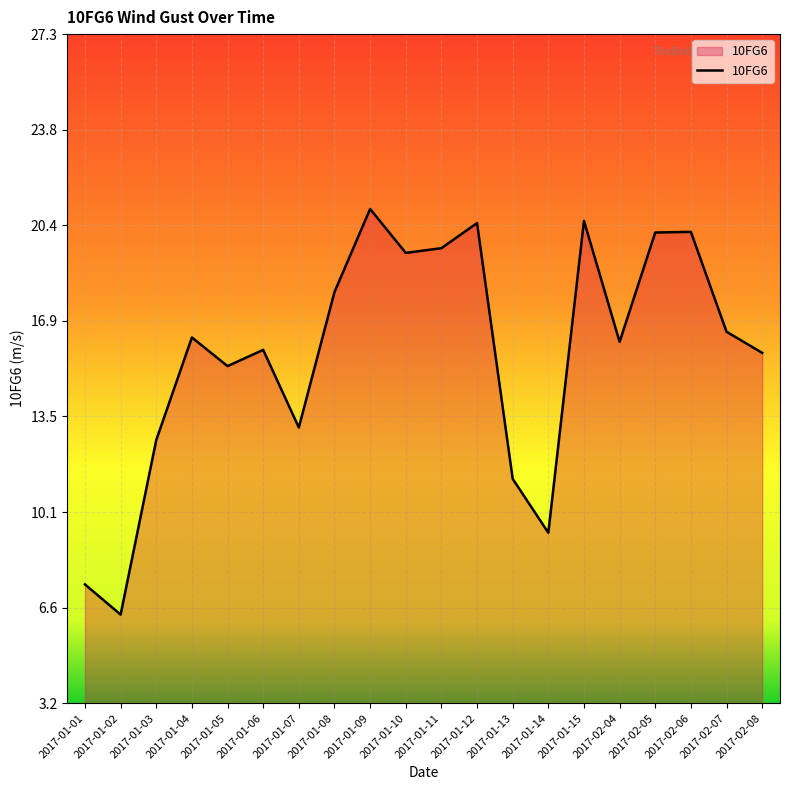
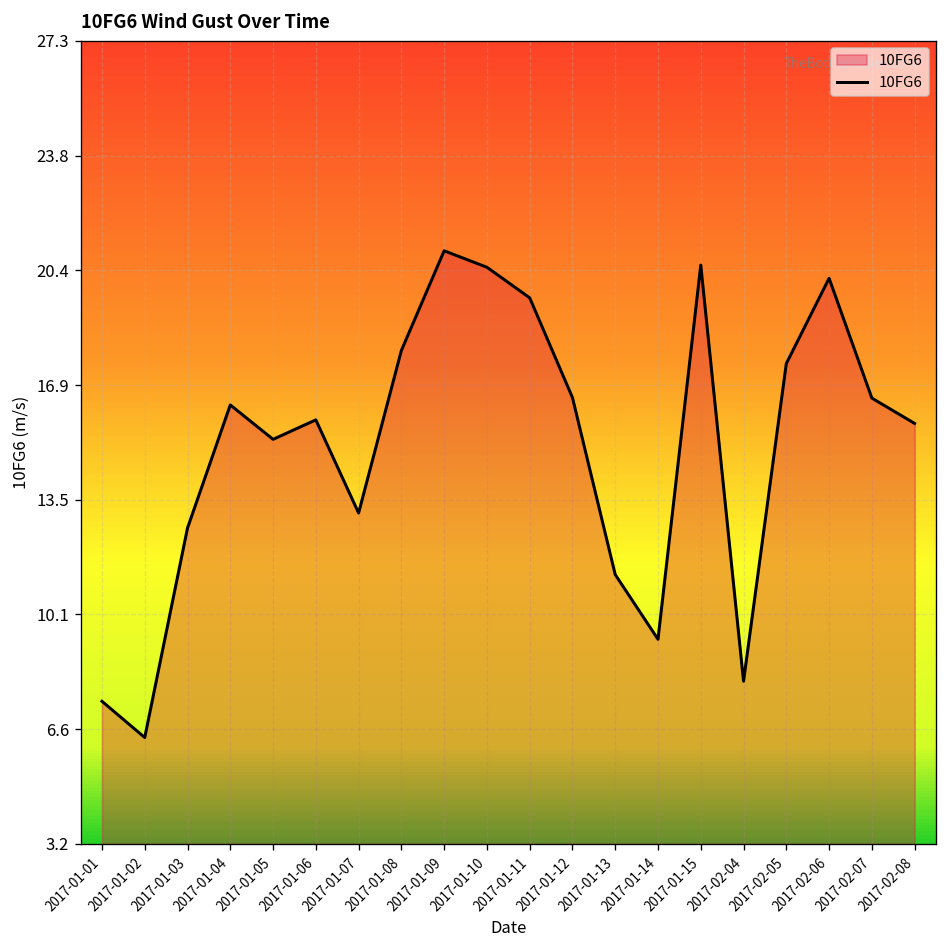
  {
    "2017-01-01": 7.5,
    "2017-01-02": 6.4,
    "2017-01-03": 12.7,
    "2017-01-04": 16.3,
    "2017-01-05": 15.3,
    "2017-01-06": 15.9,
    "2017-01-07": 13.1,
    "2017-01-08": 18.0,
    "2017-01-09": 21.0,
-   "2017-01-10": 19.4,
+   "2017-01-10": 20.5,
    "2017-01-11": 19.6,
-   "2017-01-12": 20.5,
+   "2017-01-12": 16.6,
    "2017-01-13": 11.3,
    "2017-01-14": 9.3,
    "2017-01-15": 20.5,
-   "2017-02-04": 16.2,
-   "2017-02-05": 20.1,
+   "2017-02-04": 8.1,
+   "2017-02-05": 17.6,
    "2017-02-06": 20.1,
    "2017-02-07": 16.6,
    "2017-02-08": 15.8
  }
